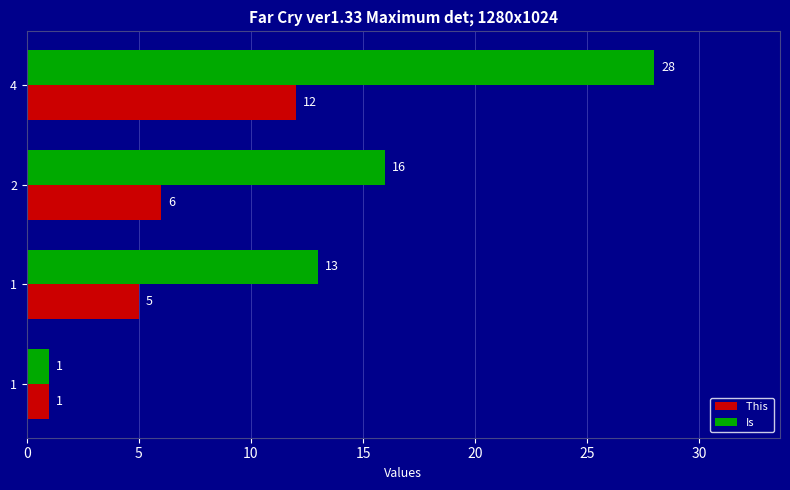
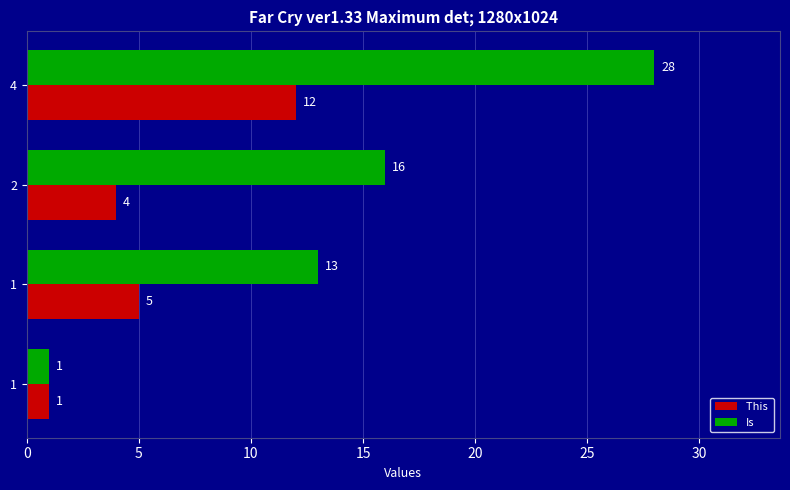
  {
    "This": {
      "4": 12,
-     "2": 6
+     "2": 4
    },
    "Is": {
      "4": 28,
      "2": 16
    }
  }
